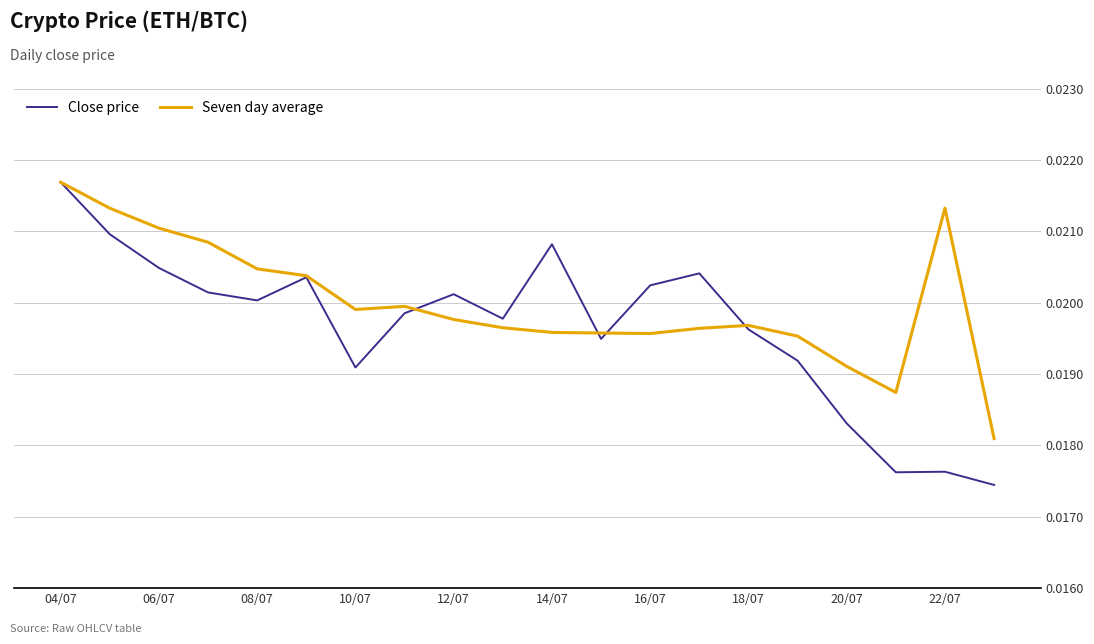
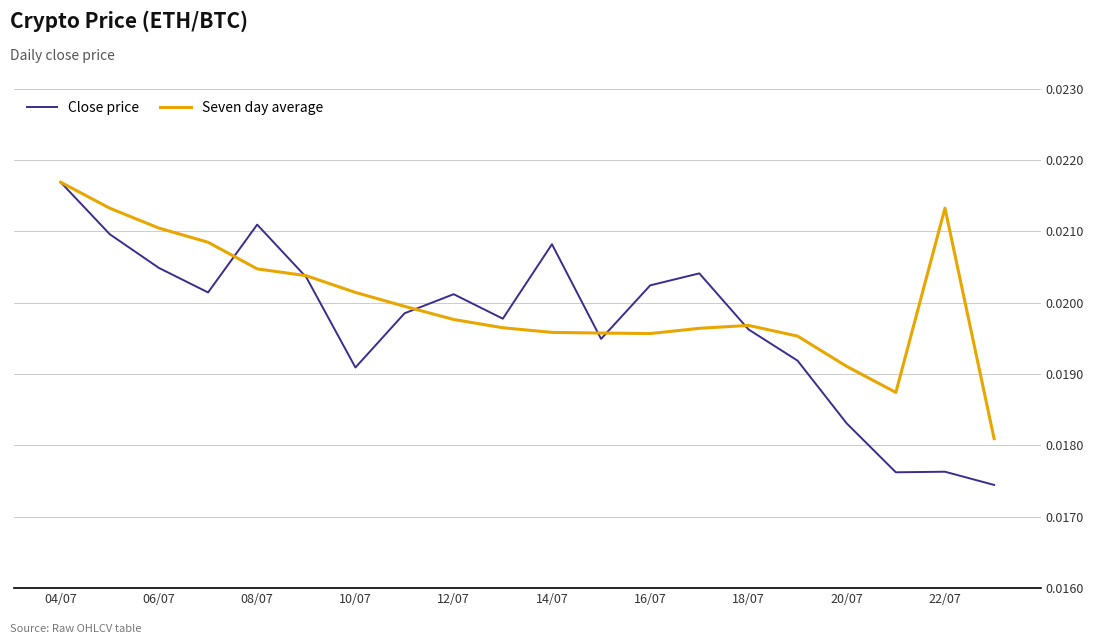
  {
    "Close price": {
      "06/07": 0.0205,
-     "08/07": 0.0200,
+     "08/07": 0.0211,
      "10/07": 0.0191,
      "12/07": 0.0201,
      "14/07": 0.0208,
      "16/07": 0.0202,
      "18/07": 0.0196,
      "20/07": 0.0183,
      "22/07": 0.0176
    },
    "Seven day average": {
      "06/07": 0.0210,
      "08/07": 0.0205,
-     "10/07": 0.0199,
+     "10/07": 0.0201,
      "12/07": 0.0198,
      "14/07": 0.0196,
      "16/07": 0.0196,
      "18/07": 0.0197,
      "20/07": 0.0191,
      "22/07": 0.0213
    }
  }
